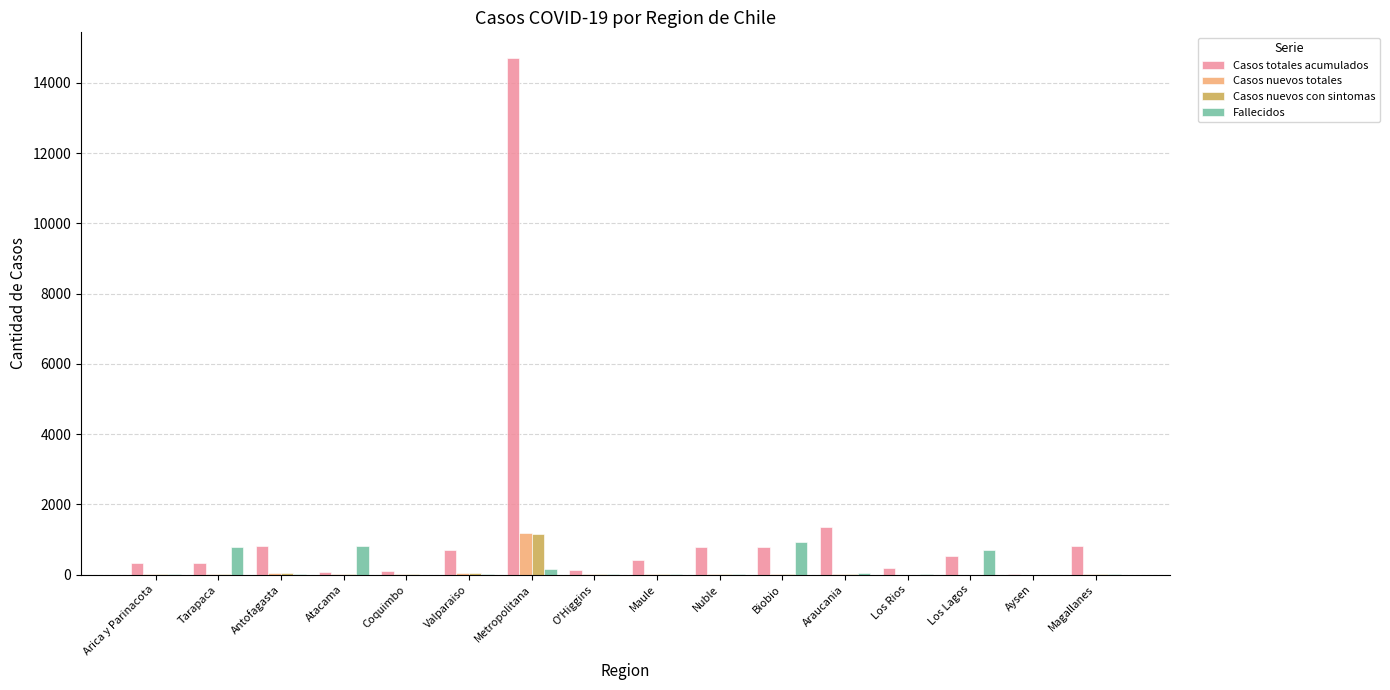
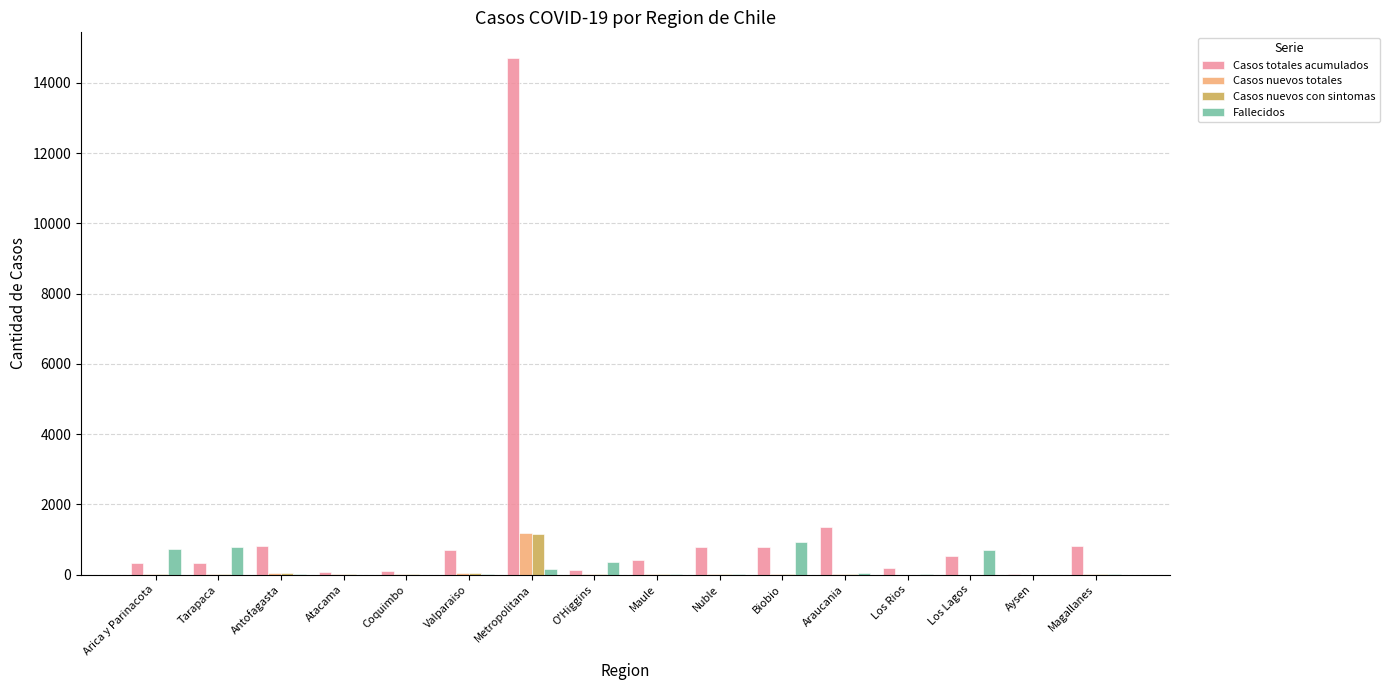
  {
    "Fallecidos": {
-     "Arica y Parinacota": 0,
+     "Arica y Parinacota": 700,
      "Tarapaca": 800,
-     "Atacama": 800,
+     "Atacama": 0,
      "Coquimbo": 0,
      "Metropolitana": 100,
-     "O'Higgins": 0,
+     "O'Higgins": 400,
      "Biobio": 900,
      "Los Lagos": 700,
      "Aysen": 0
    }
  }
